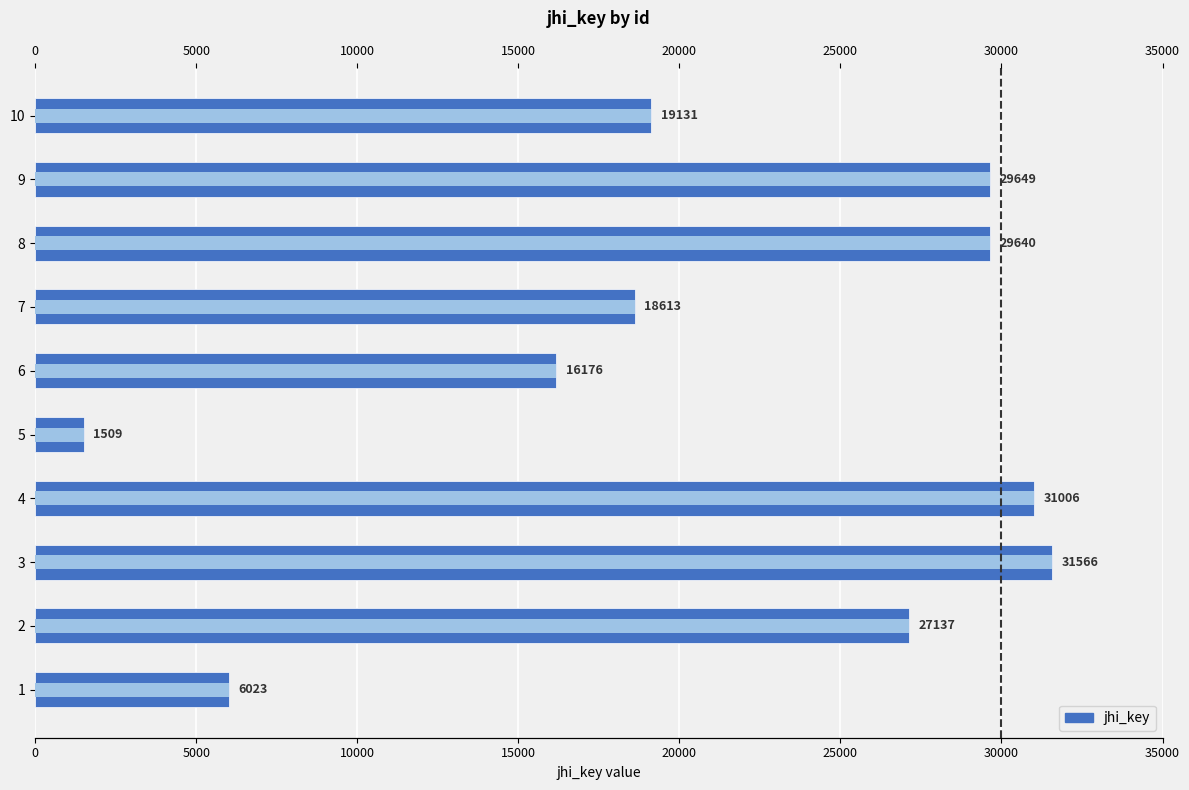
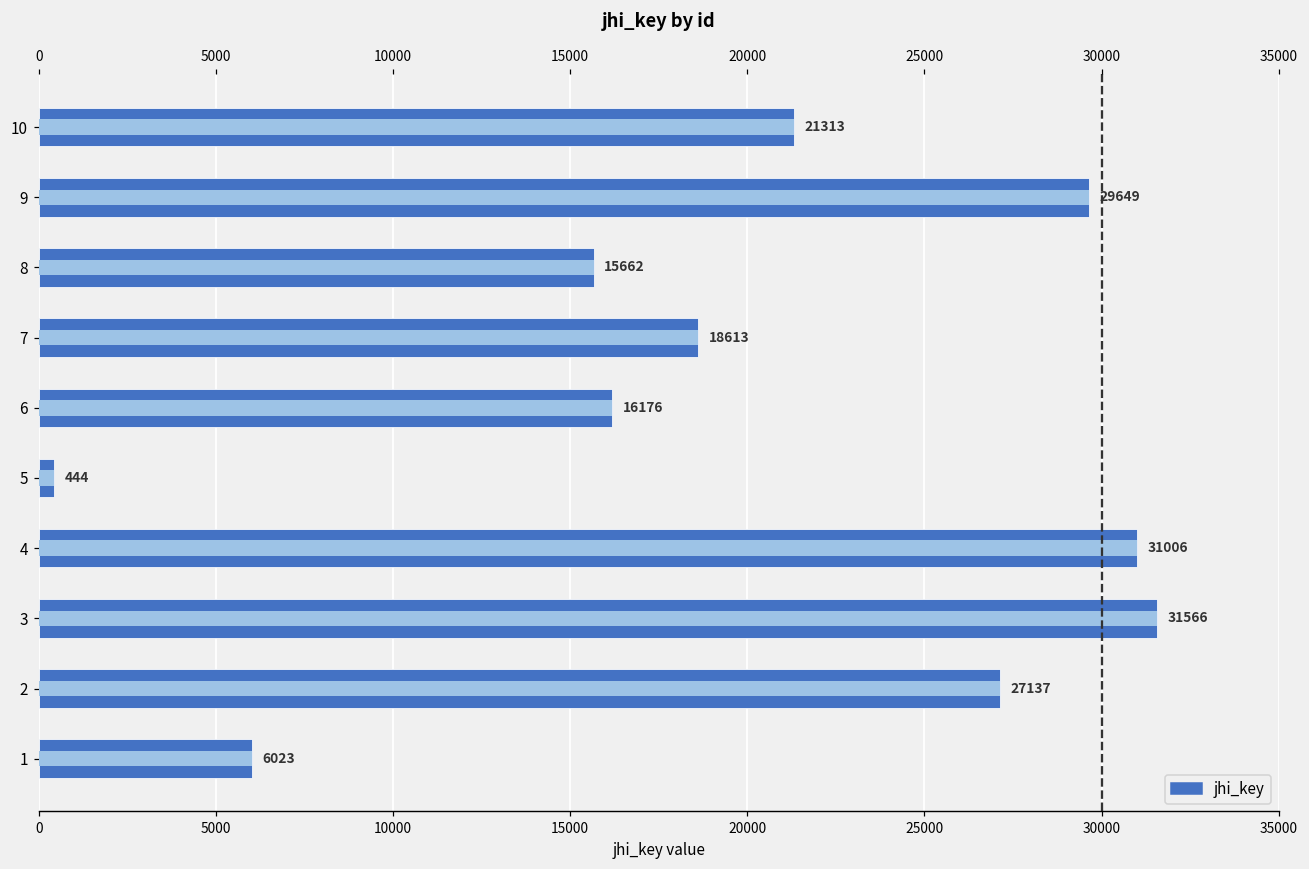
  {
    "jhi_key": {
-     "10": 19131,
+     "10": 21313,
      "9": 29649,
-     "8": 29640,
+     "8": 15662,
      "7": 18613,
      "6": 16176,
-     "5": 1509,
+     "5": 444,
      "4": 31006,
      "3": 31566,
      "2": 27137,
      "1": 6023
    }
  }
